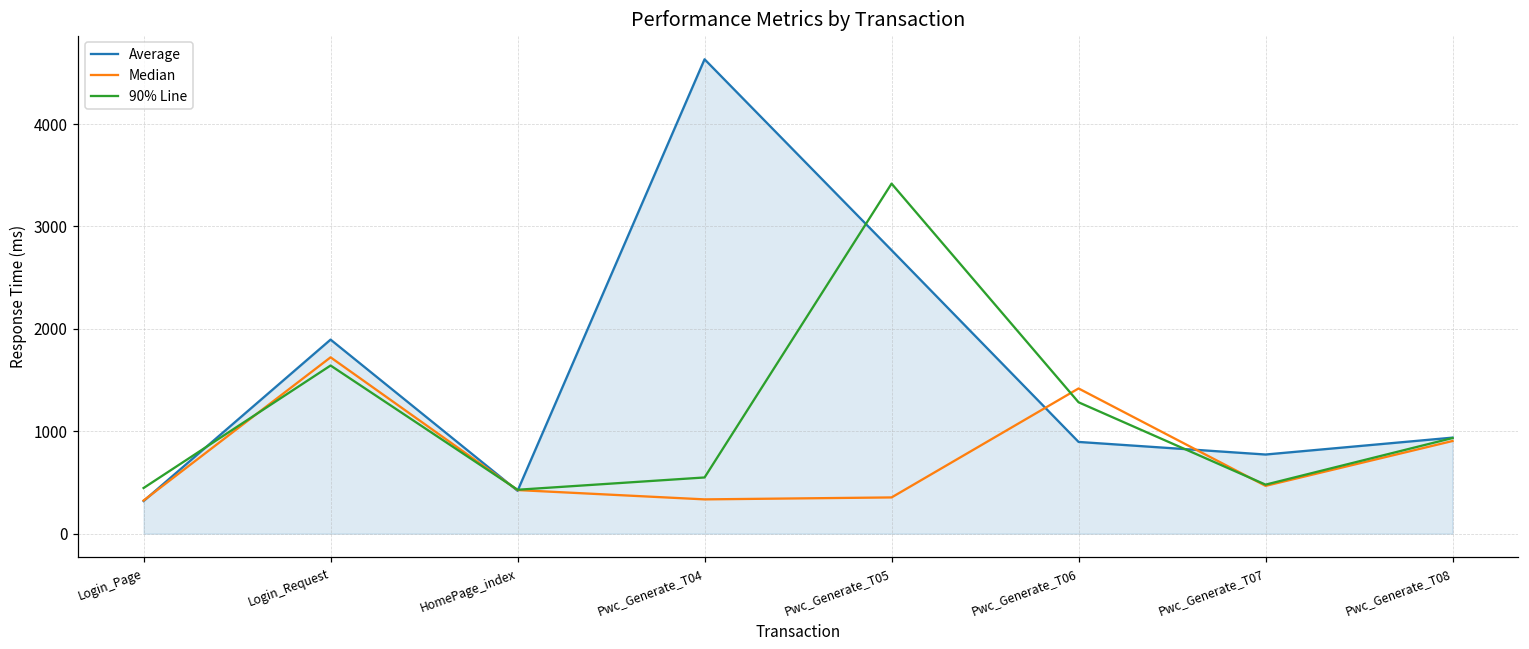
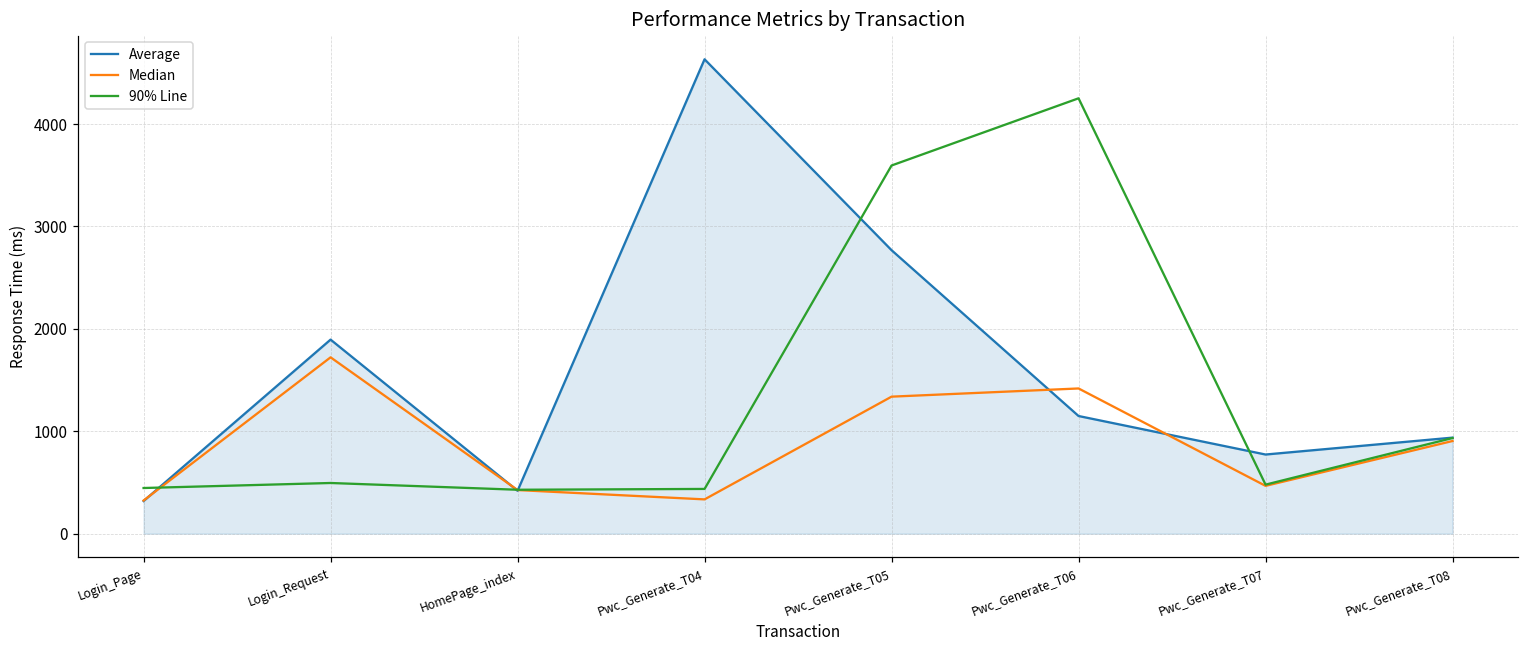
  {
    "Average": {
      "Login_Request": 1900,
      "Pwc_Generate_T04": 4600,
      "Pwc_Generate_T05": 2800,
-     "Pwc_Generate_T06": 900,
+     "Pwc_Generate_T06": 1100,
      "Pwc_Generate_T07": 800
    },
    "Median": {
      "Login_Request": 1700,
      "Pwc_Generate_T04": 300,
-     "Pwc_Generate_T05": 400,
+     "Pwc_Generate_T05": 1300,
      "Pwc_Generate_T06": 1400,
      "Pwc_Generate_T08": 900
    },
    "90% Line": {
      "Login_Page": 400,
-     "Login_Request": 1600,
-     "Pwc_Generate_T04": 500,
-     "Pwc_Generate_T05": 3400,
-     "Pwc_Generate_T06": 1300
+     "Login_Request": 500,
+     "Pwc_Generate_T04": 400,
+     "Pwc_Generate_T05": 3600,
+     "Pwc_Generate_T06": 4300
    }
  }
